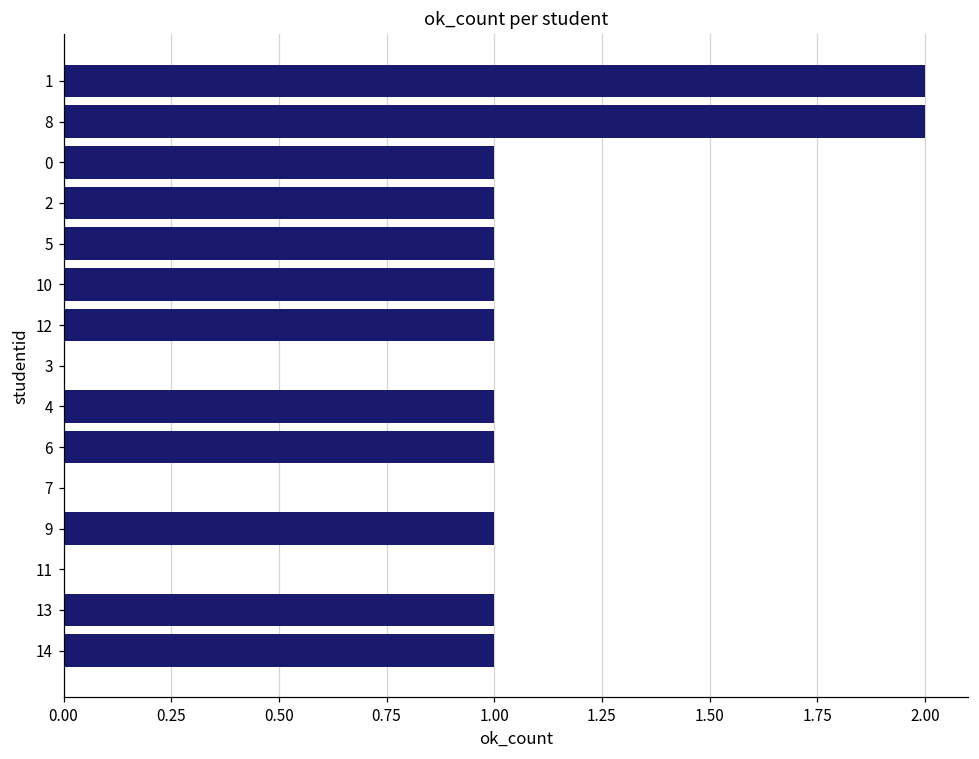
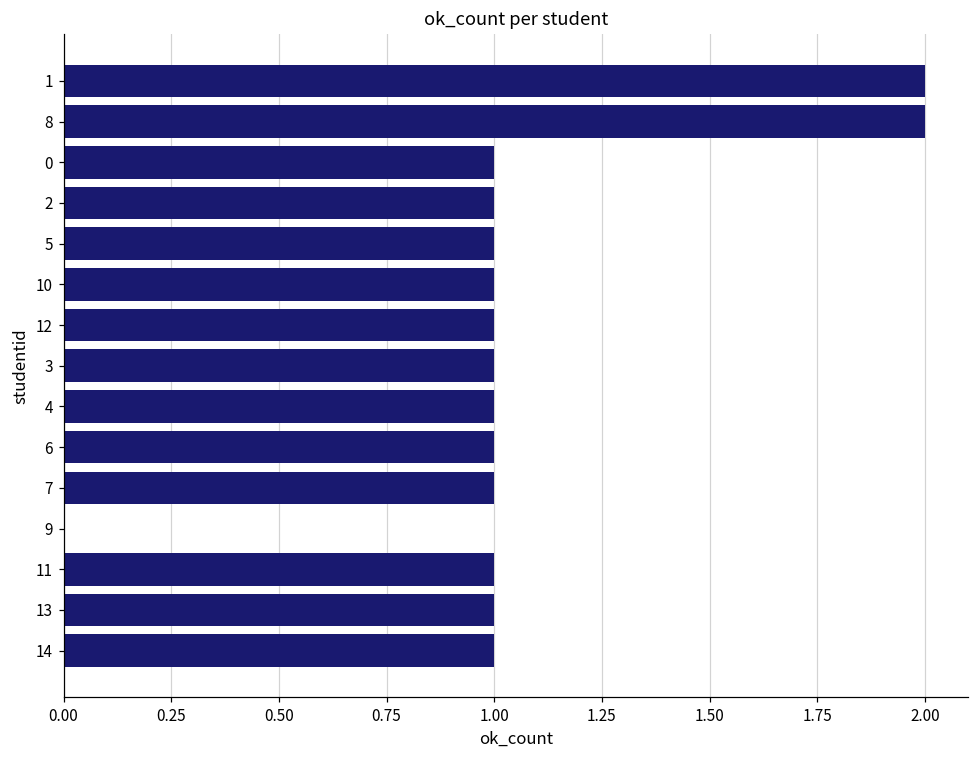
  {
    "1": 2,
    "8": 2,
    "0": 1,
    "2": 1,
    "5": 1,
    "10": 1,
    "12": 1,
-   "3": 0,
+   "3": 1,
    "4": 1,
    "6": 1,
-   "7": 0,
-   "9": 1,
-   "11": 0,
+   "7": 1,
+   "9": 0,
+   "11": 1,
    "13": 1,
    "14": 1
  }
